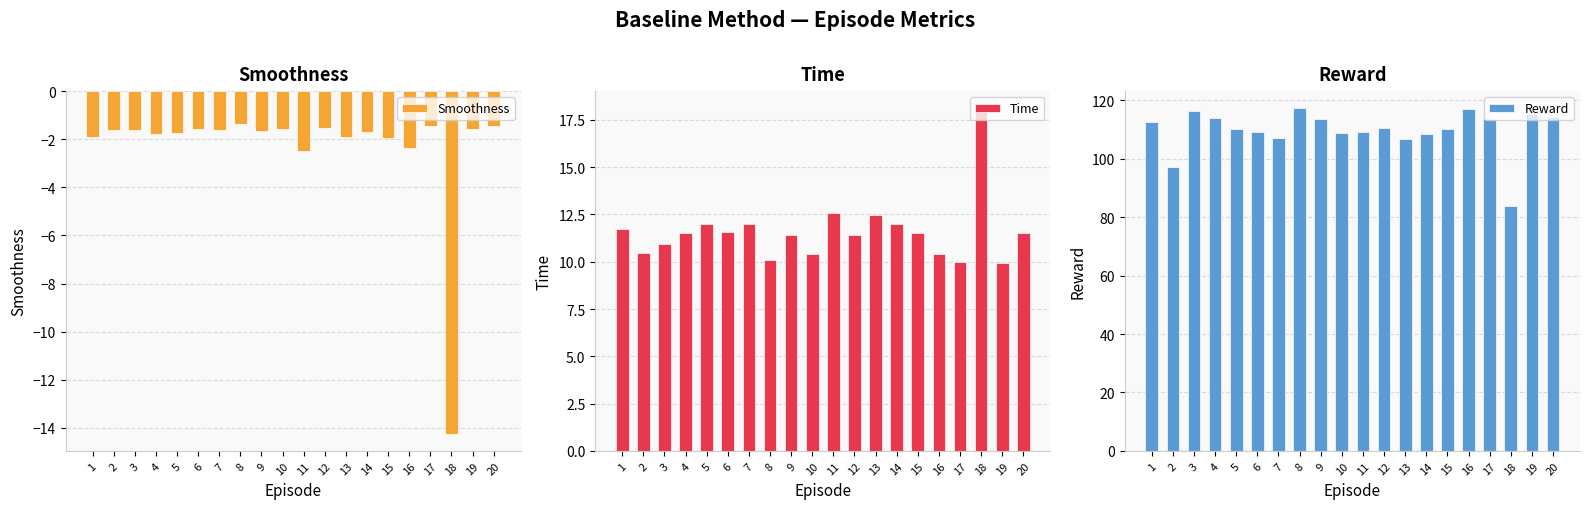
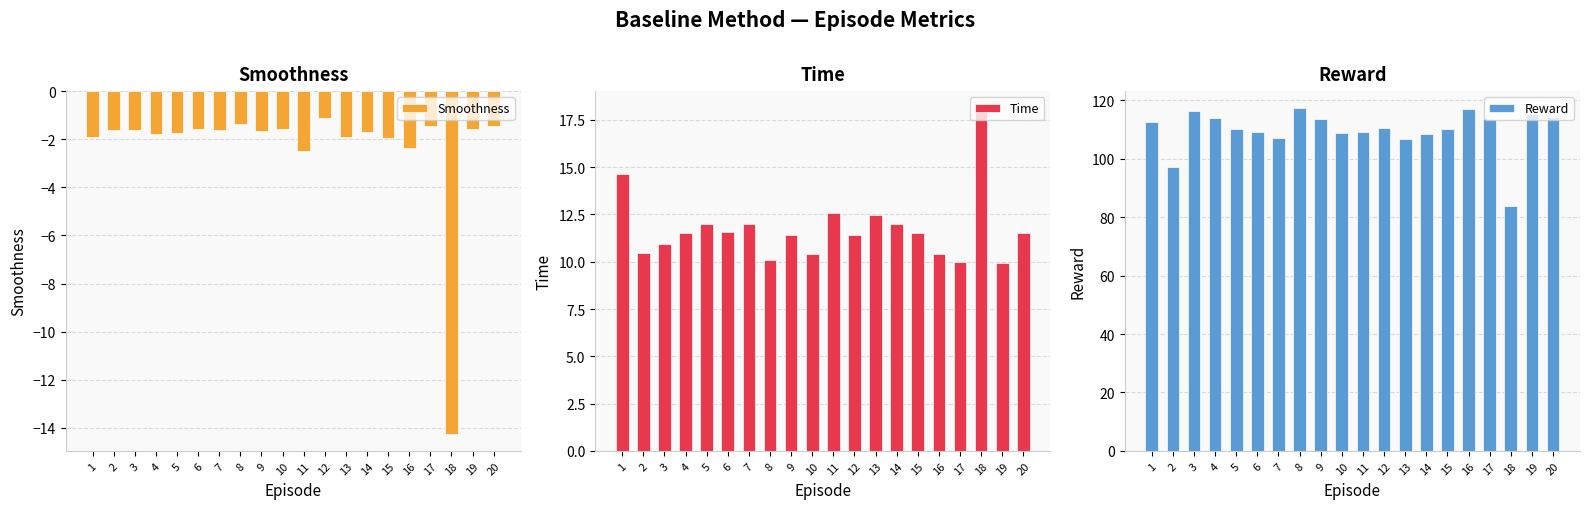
  {
    "Smoothness": {
      "1": -1.9,
      "2": -1.6,
      "3": -1.6,
      "4": -1.8,
      "5": -1.7,
      "6": -1.6,
      "7": -1.6,
      "8": -1.4,
      "9": -1.7,
      "10": -1.6,
      "11": -2.5,
-     "12": -1.5,
+     "12": -1.1,
      "13": -1.9,
      "14": -1.7,
      "15": -2.0,
      "16": -2.3,
      "17": -1.4,
      "18": -14.2,
      "19": -1.6,
      "20": -1.5
    },
    "Time": {
-     "1": 11.7,
+     "1": 14.7,
      "2": 10.5,
      "3": 11.0,
      "4": 11.5,
      "5": 12.0,
      "6": 11.6,
      "7": 12.0,
      "8": 10.1,
      "9": 11.4,
      "10": 10.4,
      "11": 12.6,
      "12": 11.4,
      "13": 12.5,
      "14": 12.0,
      "15": 11.5,
      "16": 10.4,
      "17": 10.0,
      "19": 9.9,
      "20": 11.5
    },
    "Reward": {
      "1": 113,
      "2": 97,
      "3": 116,
      "4": 114,
      "5": 110,
      "6": 109,
      "7": 107,
      "8": 117,
      "9": 114,
      "10": 109,
      "11": 109,
      "12": 111,
      "13": 107,
      "14": 109,
      "15": 110,
      "16": 117,
      "18": 84
    }
  }
